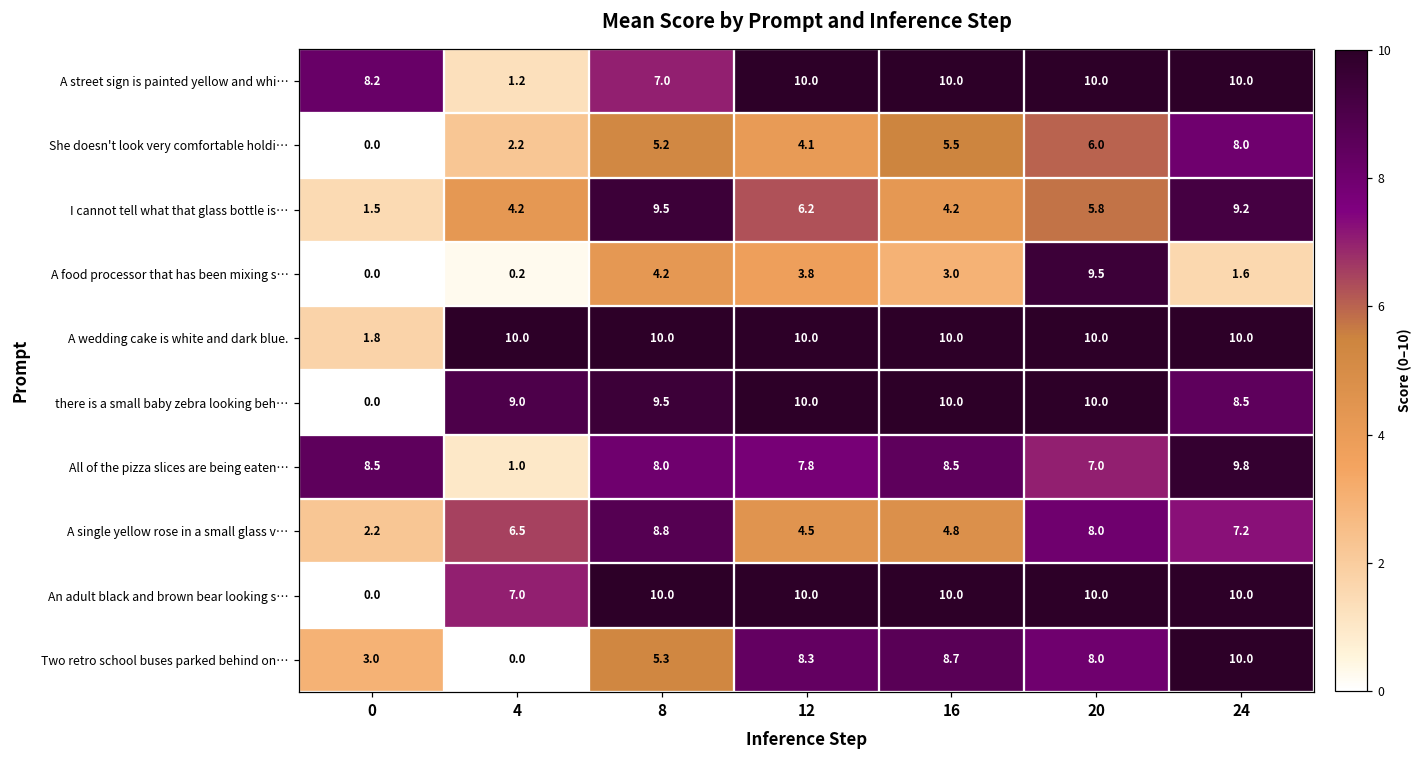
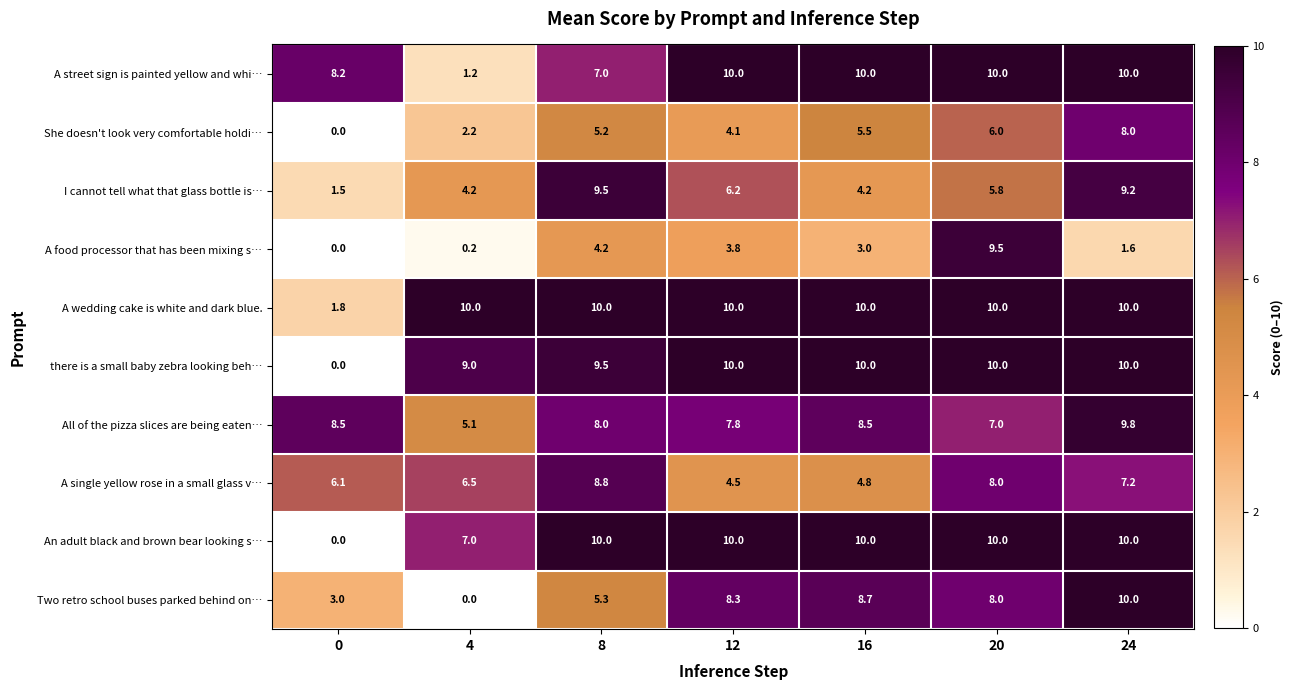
  {
    "A street sign is painted yellow and whi…": {
      "0": 8.2,
      "4": 1.2,
      "8": 7.0,
      "12": 10.0,
      "16": 10.0,
      "20": 10.0,
      "24": 10.0
    },
    "She doesn't look very comfortable holdi…": {
      "0": 0.0,
      "4": 2.2,
      "8": 5.2,
      "12": 4.1,
      "16": 5.5,
      "20": 6.0,
      "24": 8.0
    },
    "I cannot tell what that glass bottle is…": {
      "0": 1.5,
      "4": 4.2,
      "8": 9.5,
      "12": 6.2,
      "16": 4.2,
      "20": 5.8,
      "24": 9.2
    },
    "A food processor that has been mixing s…": {
      "0": 0.0,
      "4": 0.2,
      "8": 4.2,
      "12": 3.8,
      "16": 3.0,
      "20": 9.5,
      "24": 1.6
    },
    "A wedding cake is white and dark blue.": {
      "0": 1.8,
      "4": 10.0,
      "8": 10.0,
      "12": 10.0,
      "16": 10.0,
      "20": 10.0,
      "24": 10.0
    },
    "there is a small baby zebra looking beh…": {
      "0": 0.0,
      "4": 9.0,
      "8": 9.5,
      "12": 10.0,
      "16": 10.0,
      "20": 10.0,
-     "24": 8.5
+     "24": 10.0
    },
    "All of the pizza slices are being eaten…": {
      "0": 8.5,
-     "4": 1.0,
+     "4": 5.1,
      "8": 8.0,
      "12": 7.8,
      "16": 8.5,
      "20": 7.0,
      "24": 9.8
    },
    "A single yellow rose in a small glass v…": {
-     "0": 2.2,
+     "0": 6.1,
      "4": 6.5,
      "8": 8.8,
      "12": 4.5,
      "16": 4.8,
      "20": 8.0,
      "24": 7.2
    },
    "An adult black and brown bear looking s…": {
      "0": 0.0,
      "4": 7.0,
      "8": 10.0,
      "12": 10.0,
      "16": 10.0,
      "20": 10.0,
      "24": 10.0
    },
    "Two retro school buses parked behind on…": {
      "0": 3.0,
      "4": 0.0,
      "8": 5.3,
      "12": 8.3,
      "16": 8.7,
      "20": 8.0,
      "24": 10.0
    }
  }
